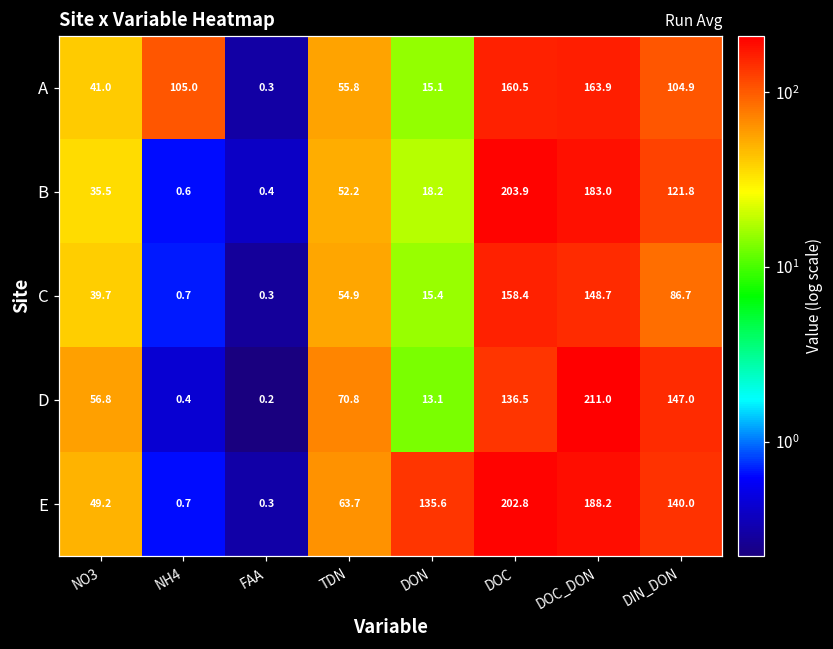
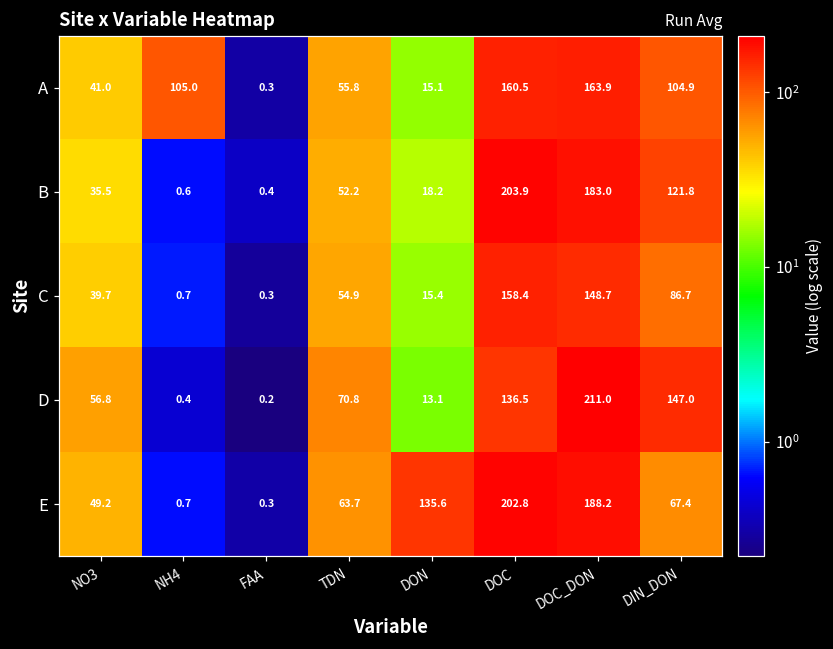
  {
    "A": {
      "NO3": 41.0,
      "NH4": 105.0,
      "FAA": 0.3,
      "TDN": 55.8,
      "DON": 15.1,
      "DOC": 160.5,
      "DOC_DON": 163.9,
      "DIN_DON": 104.9
    },
    "B": {
      "NO3": 35.5,
      "NH4": 0.6,
      "FAA": 0.4,
      "TDN": 52.2,
      "DON": 18.2,
      "DOC": 203.9,
      "DOC_DON": 183.0,
      "DIN_DON": 121.8
    },
    "C": {
      "NO3": 39.7,
      "NH4": 0.7,
      "FAA": 0.3,
      "TDN": 54.9,
      "DON": 15.4,
      "DOC": 158.4,
      "DOC_DON": 148.7,
      "DIN_DON": 86.7
    },
    "D": {
      "NO3": 56.8,
      "NH4": 0.4,
      "FAA": 0.2,
      "TDN": 70.8,
      "DON": 13.1,
      "DOC": 136.5,
      "DOC_DON": 211.0,
      "DIN_DON": 147.0
    },
    "E": {
      "NO3": 49.2,
      "NH4": 0.7,
      "FAA": 0.3,
      "TDN": 63.7,
      "DON": 135.6,
      "DOC": 202.8,
      "DOC_DON": 188.2,
-     "DIN_DON": 140.0
+     "DIN_DON": 67.4
    }
  }
